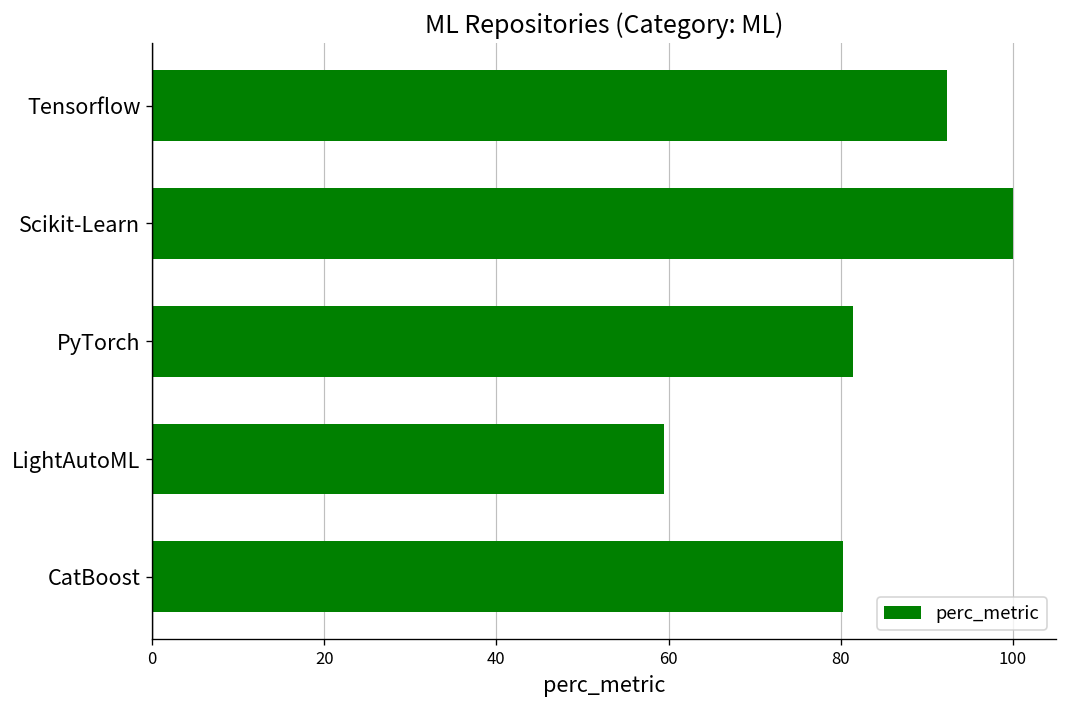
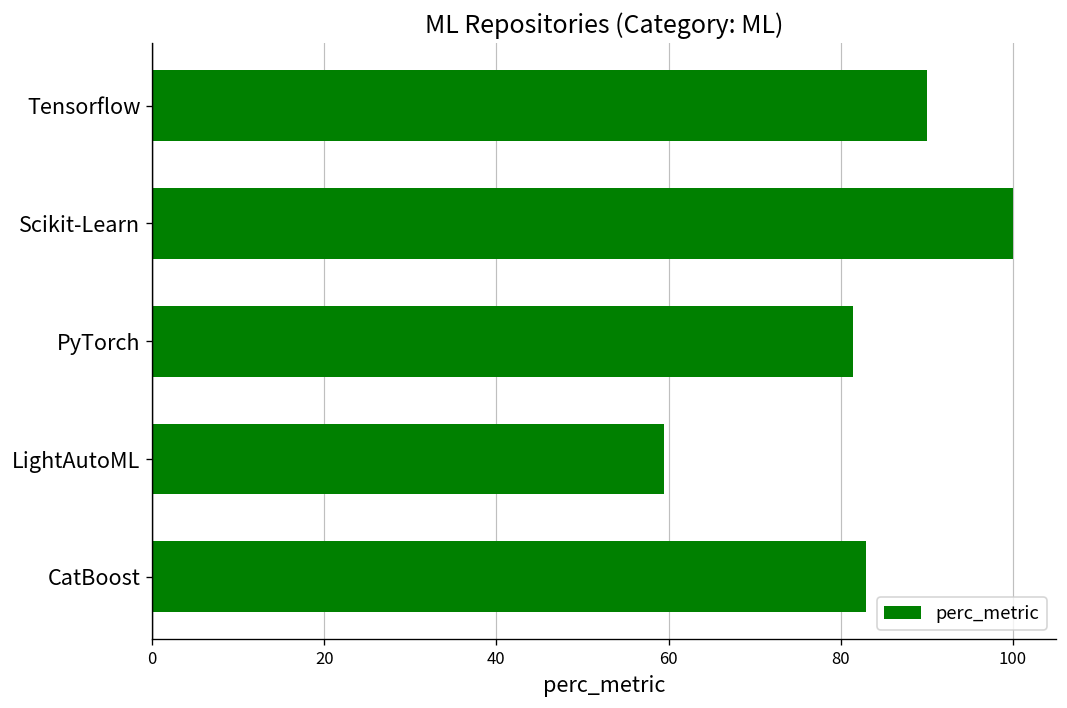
  {
-   "Tensorflow": 92,
+   "Tensorflow": 90,
    "Scikit-Learn": 100,
    "PyTorch": 81,
    "LightAutoML": 60,
-   "CatBoost": 80
+   "CatBoost": 83
  }
